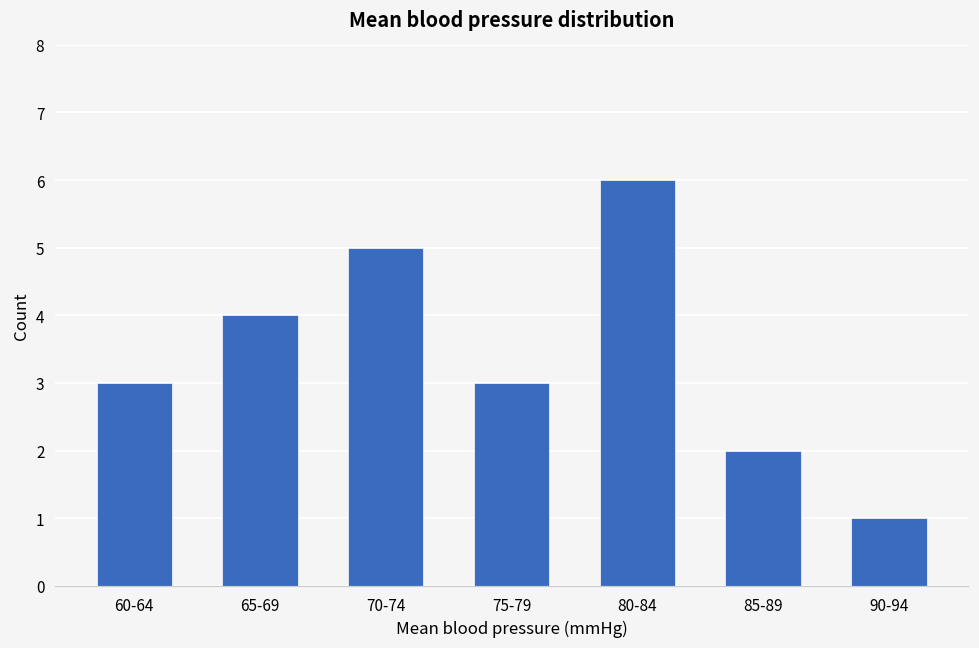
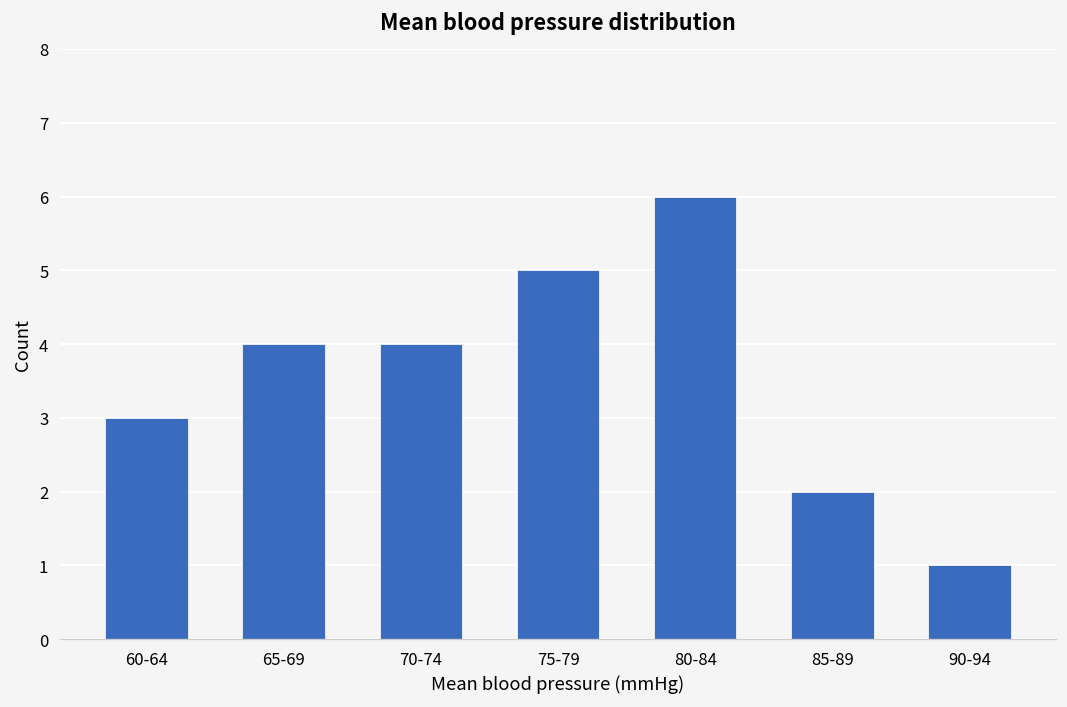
  {
    "60-64": 3,
    "65-69": 4,
-   "70-74": 5,
-   "75-79": 3,
+   "70-74": 4,
+   "75-79": 5,
    "80-84": 6,
    "85-89": 2,
    "90-94": 1
  }
